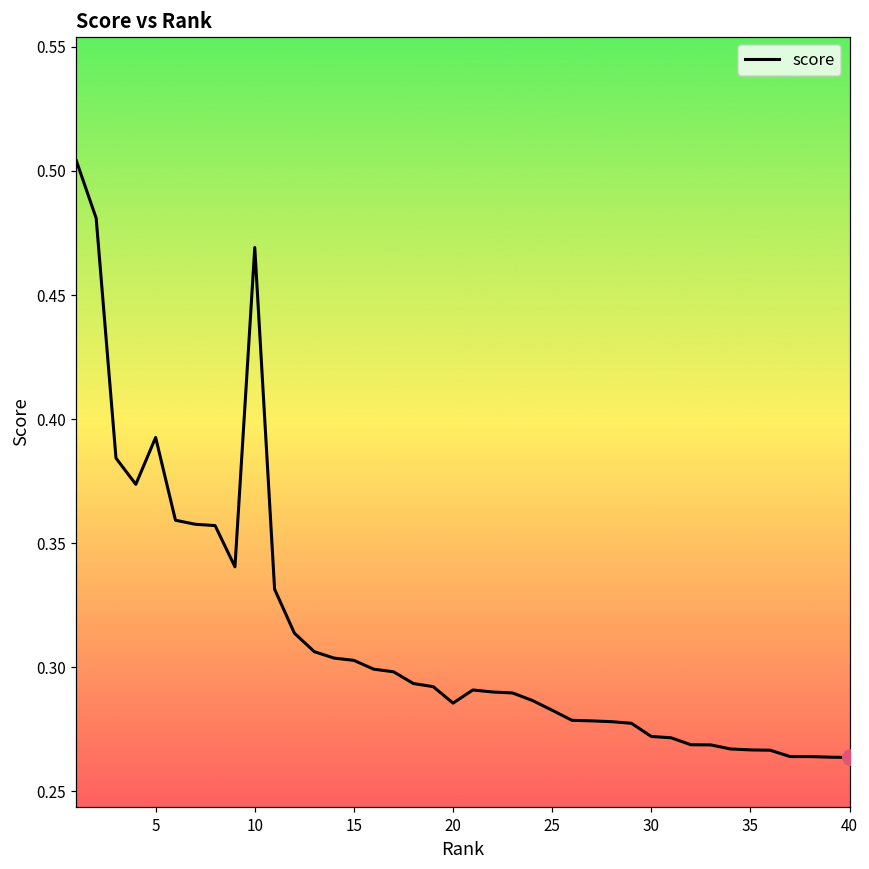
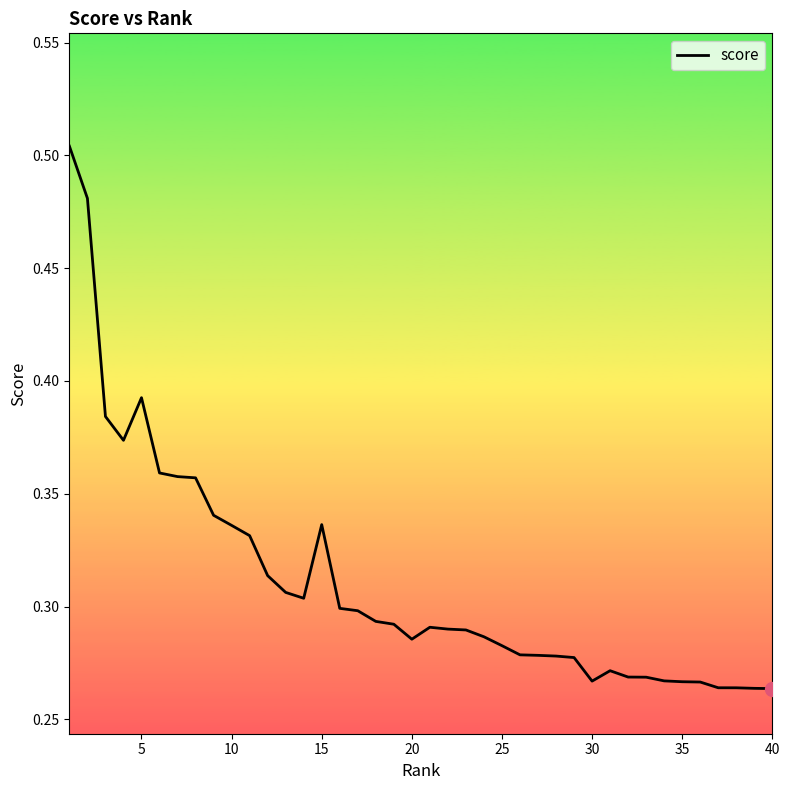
  {
    "score": {
      "5": 0.393,
-     "10": 0.469,
-     "15": 0.303,
+     "10": 0.336,
+     "15": 0.336,
      "20": 0.286,
      "25": 0.283,
-     "30": 0.272,
+     "30": 0.267,
      "35": 0.267
    }
  }
